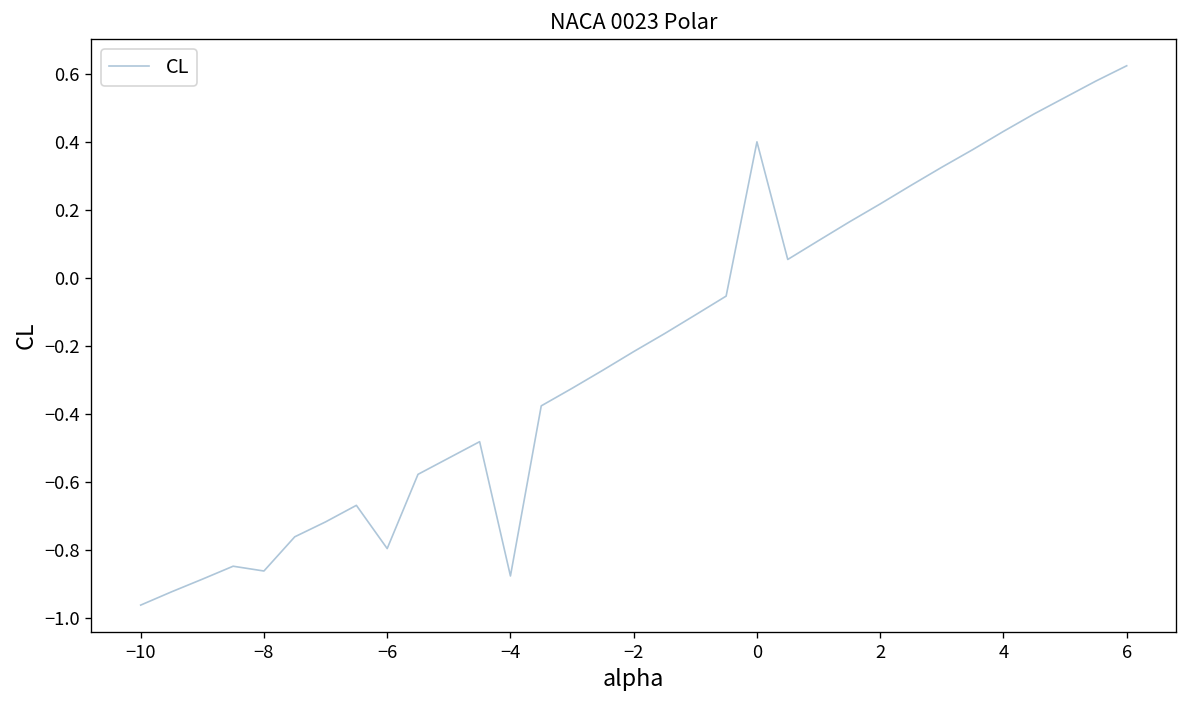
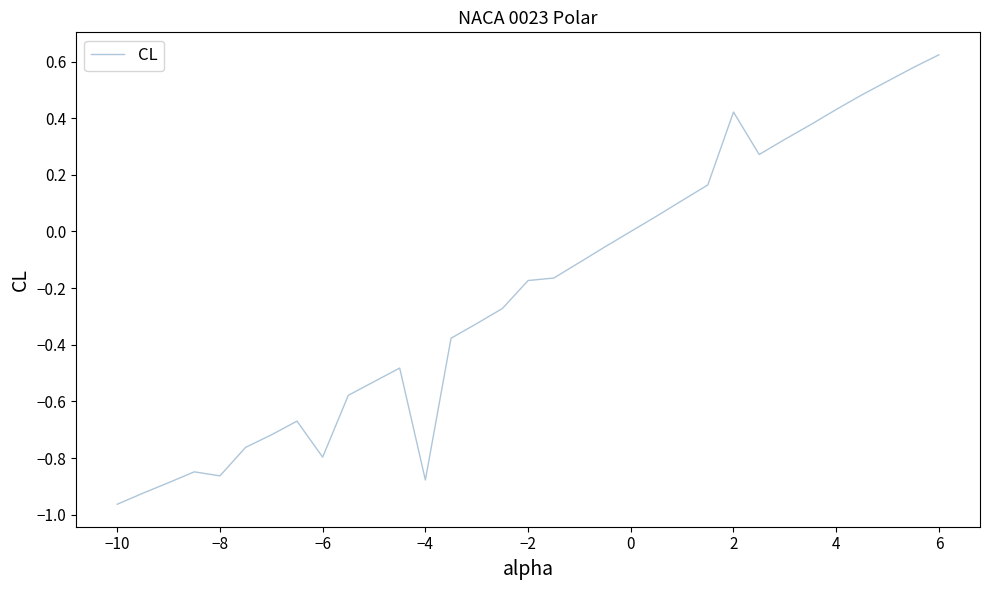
  {
    "−10": -0.96,
    "−8": -0.86,
    "−6": -0.80,
    "−4": -0.88,
-   "−2": -0.22,
-   "0": 0.4,
-   "2": 0.22,
+   "−2": -0.17,
+   "0": 0.0,
+   "2": 0.42,
    "4": 0.43,
    "6": 0.62
  }
